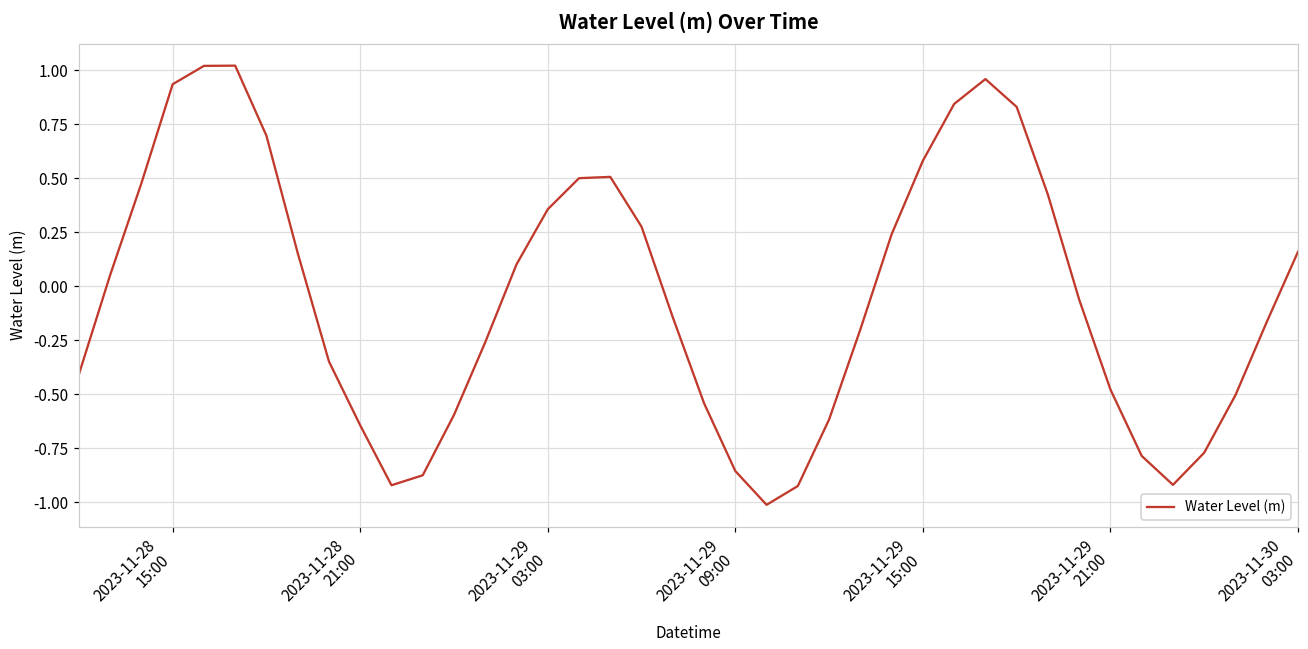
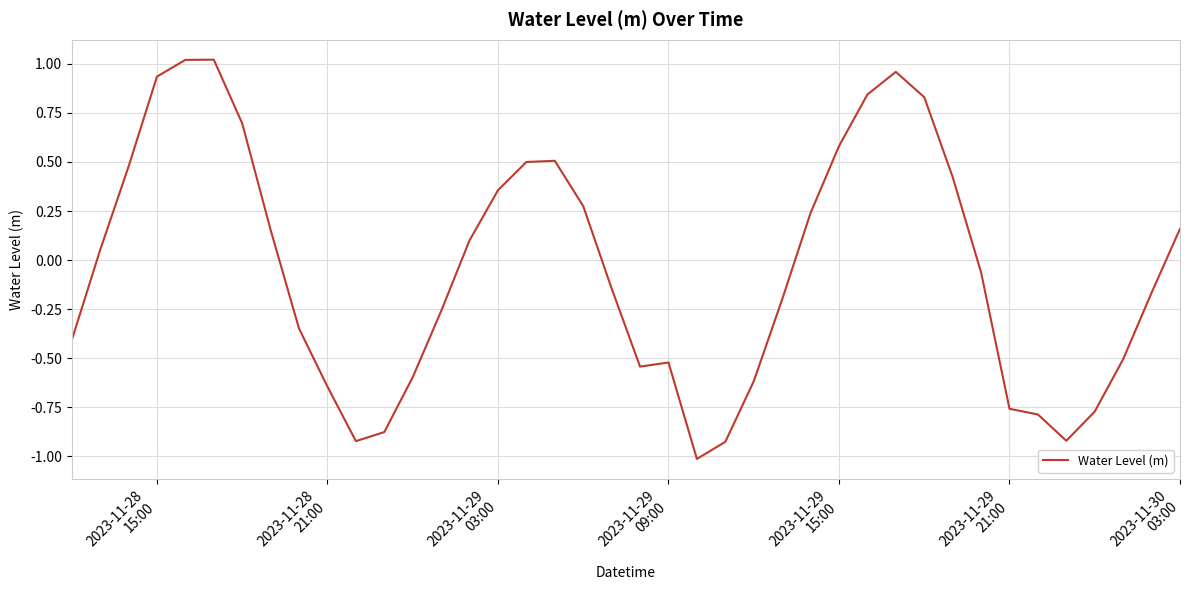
  {
    "2023-11-28 15:00": 0.93,
    "2023-11-28 21:00": -0.64,
    "2023-11-29 03:00": 0.36,
-   "2023-11-29 09:00": -0.86,
+   "2023-11-29 09:00": -0.52,
    "2023-11-29 15:00": 0.58,
-   "2023-11-29 21:00": -0.48,
+   "2023-11-29 21:00": -0.76,
    "2023-11-30 03:00": 0.16
  }
